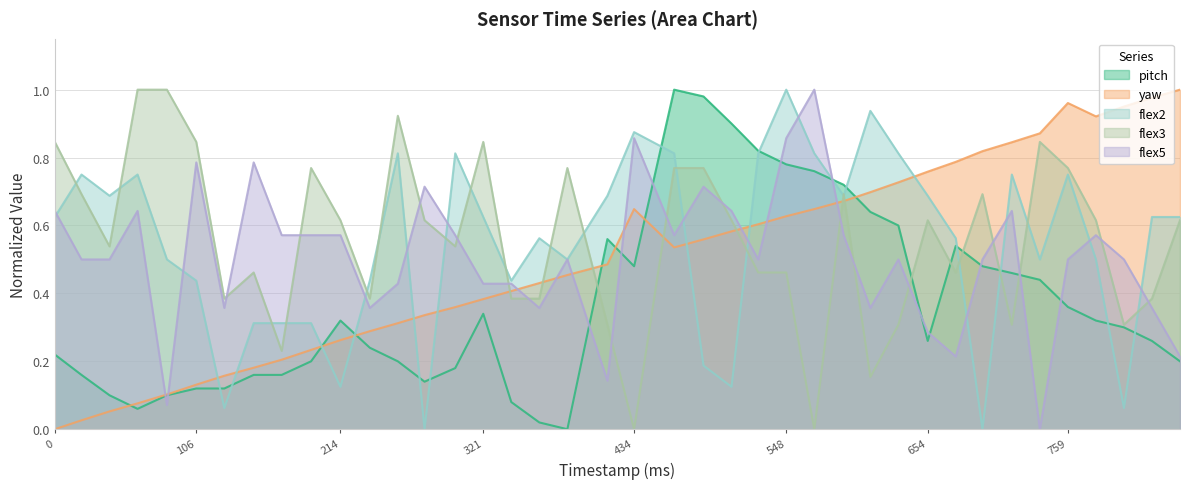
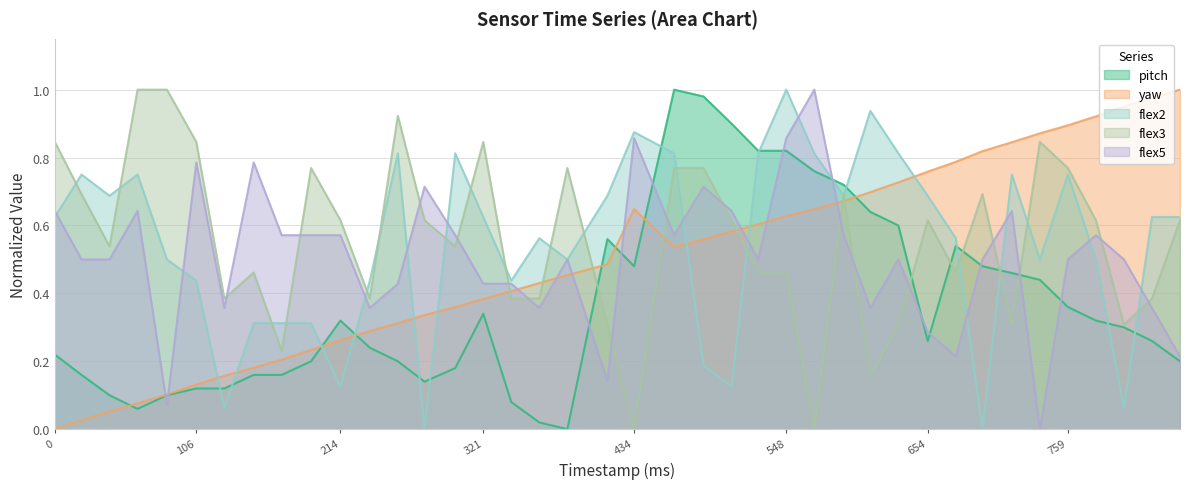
  {
    "pitch": {
      "0": 0.22,
      "106": 0.12,
      "214": 0.32,
      "321": 0.34,
      "434": 0.48,
-     "548": 0.78,
+     "548": 0.82,
      "654": 0.26,
      "759": 0.36
    },
    "yaw": {
      "0": 0.00,
      "106": 0.13,
      "214": 0.26,
      "321": 0.38,
      "434": 0.65,
      "548": 0.63,
      "654": 0.76,
-     "759": 0.96
+     "759": 0.90
    }
  }
